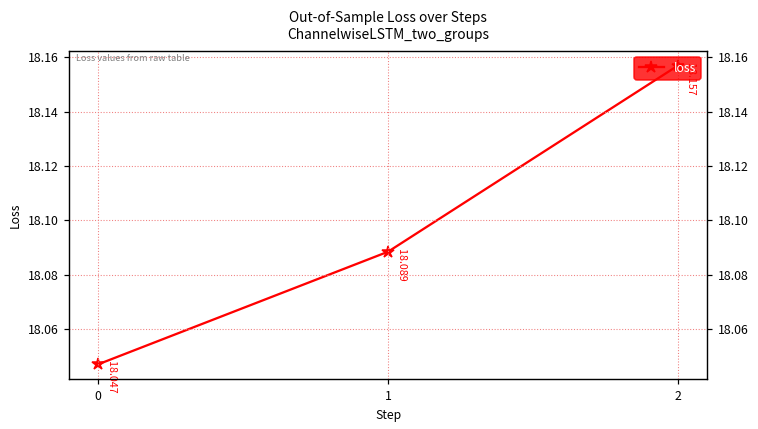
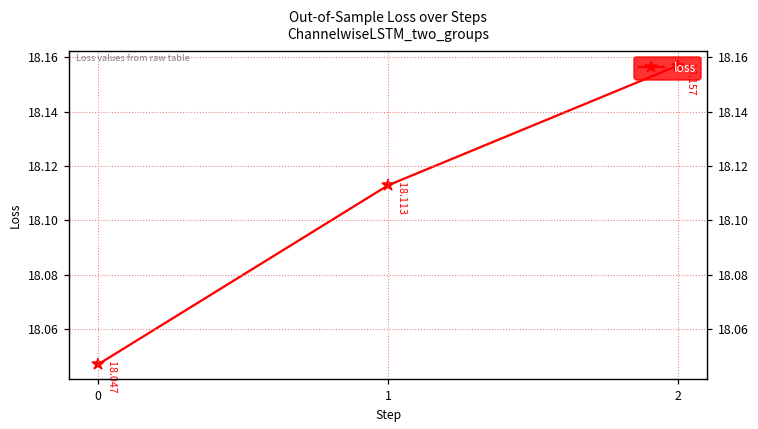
  {
    "0": 18.047,
-   "1": 18.089
+   "1": 18.113
  }
